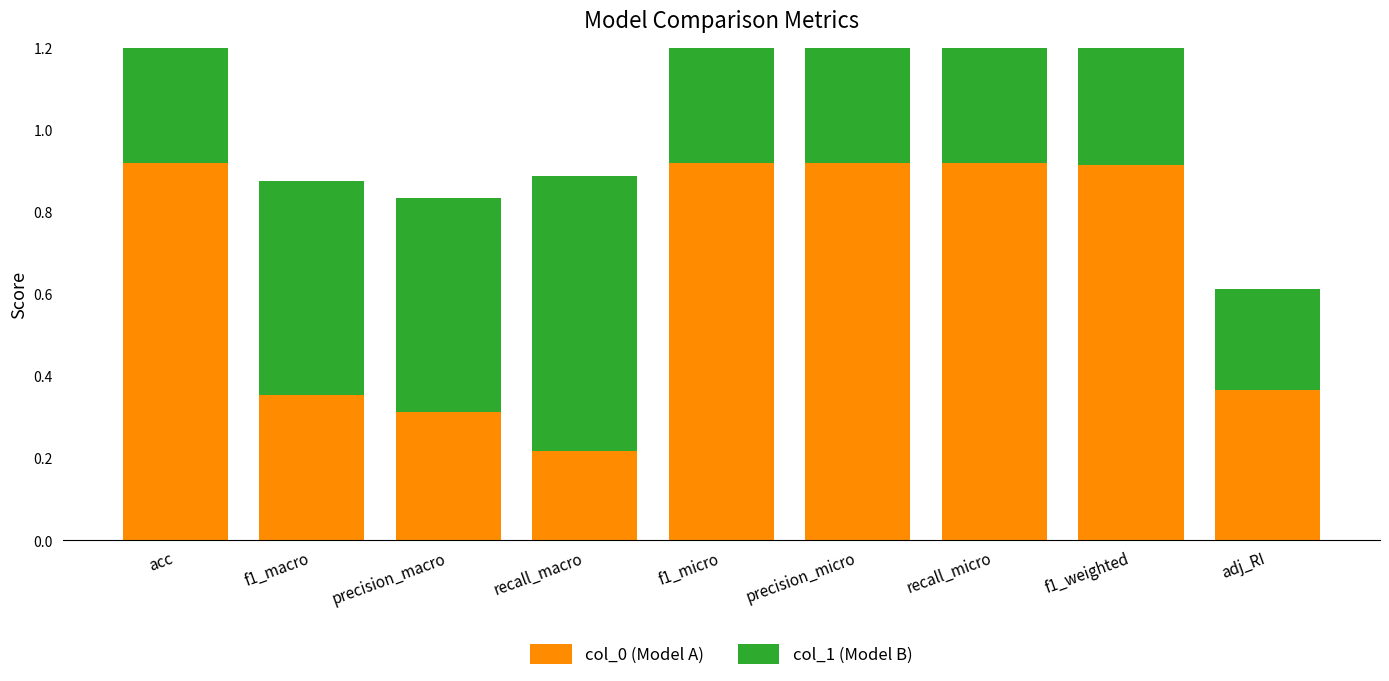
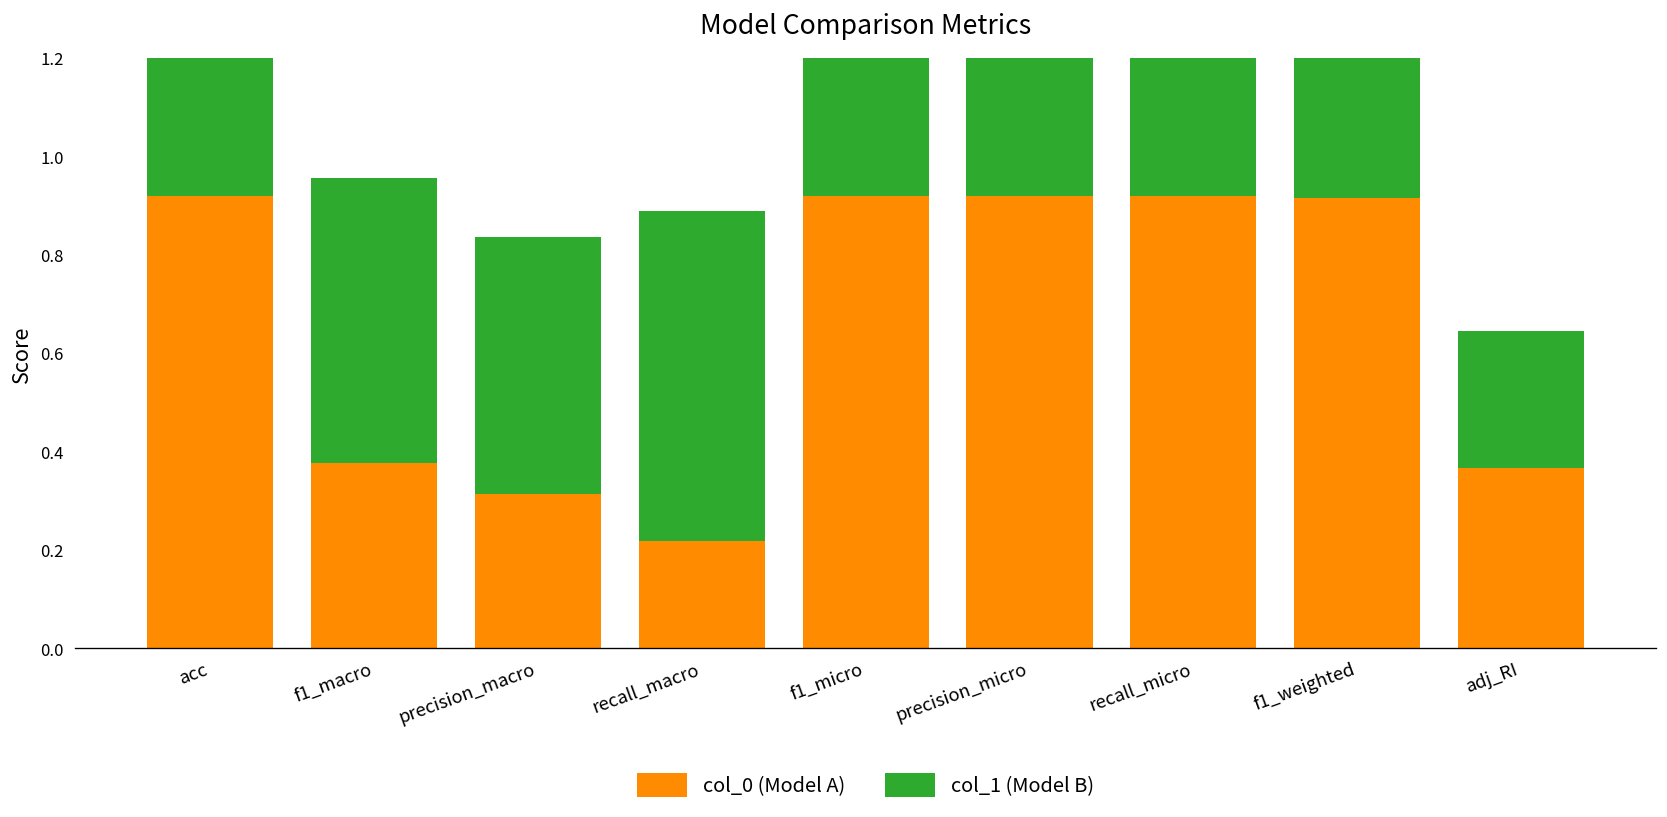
  {
    "col_0 (Model A)": {
      "acc": 0.92,
-     "f1_macro": 0.35,
+     "f1_macro": 0.38,
      "precision_macro": 0.31,
      "recall_macro": 0.22,
      "f1_micro": 0.92,
      "precision_micro": 0.92,
      "recall_micro": 0.92,
      "f1_weighted": 0.91,
      "adj_RI": 0.37
    },
    "col_1 (Model B)": {
-     "f1_macro": 0.52,
+     "f1_macro": 0.58,
      "precision_macro": 0.52,
      "recall_macro": 0.67,
-     "adj_RI": 0.25
+     "adj_RI": 0.28
    }
  }
